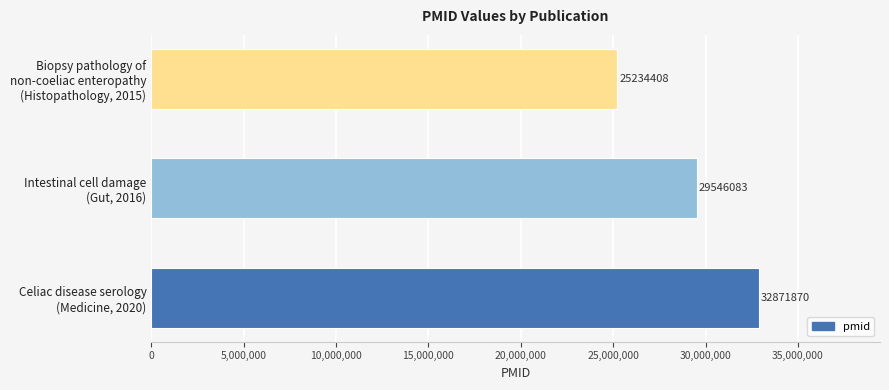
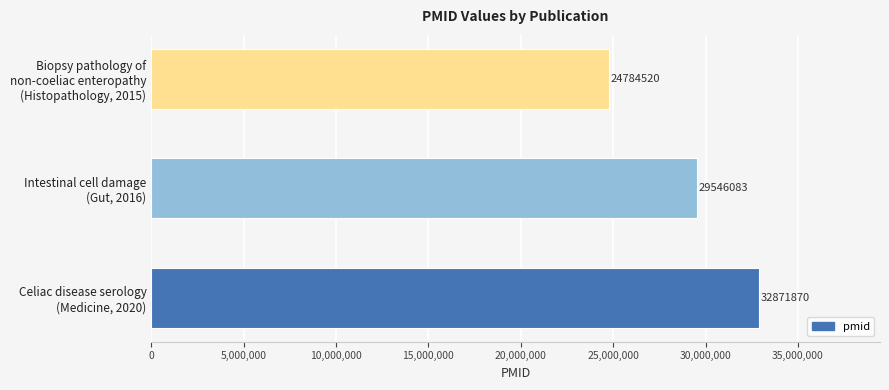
  {
-   "Biopsy pathology of non-coeliac enteropathy (Histopathology, 2015)": 25234408,
+   "Biopsy pathology of non-coeliac enteropathy (Histopathology, 2015)": 24784520,
    "Intestinal cell damage (Gut, 2016)": 29546083,
    "Celiac disease serology (Medicine, 2020)": 32871870
  }
